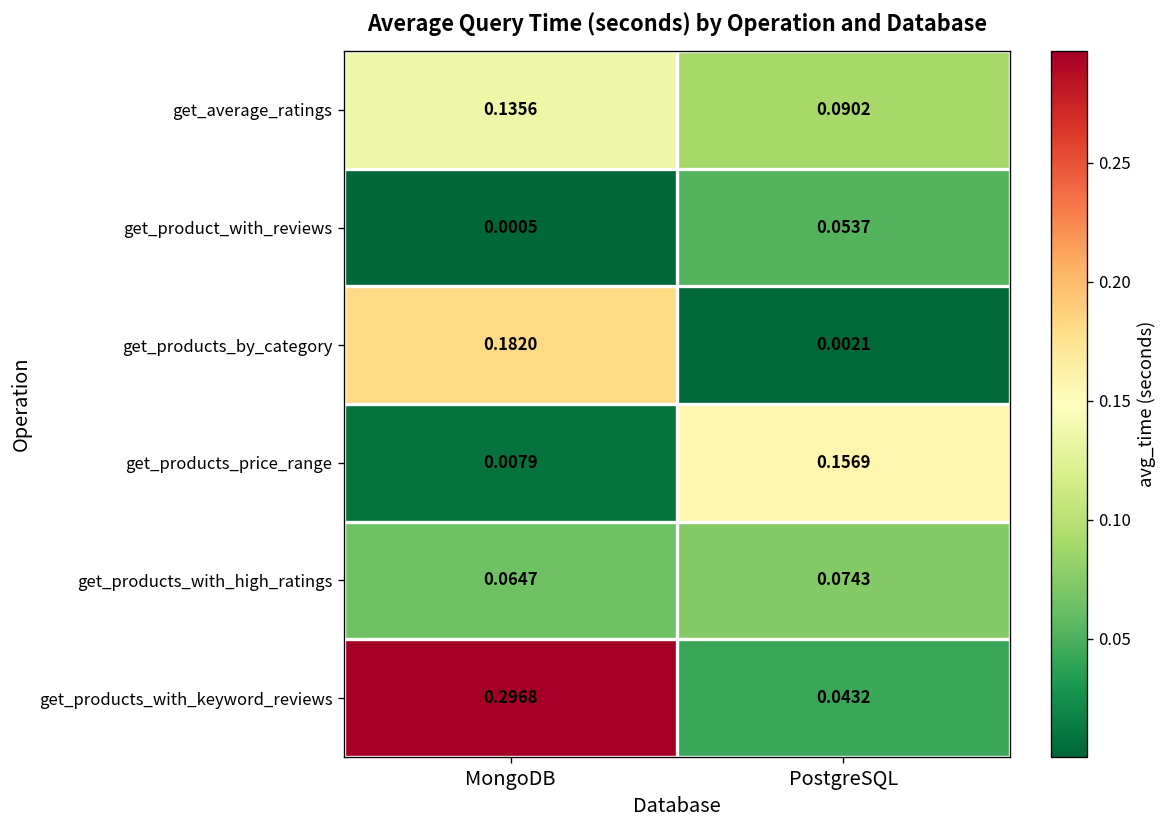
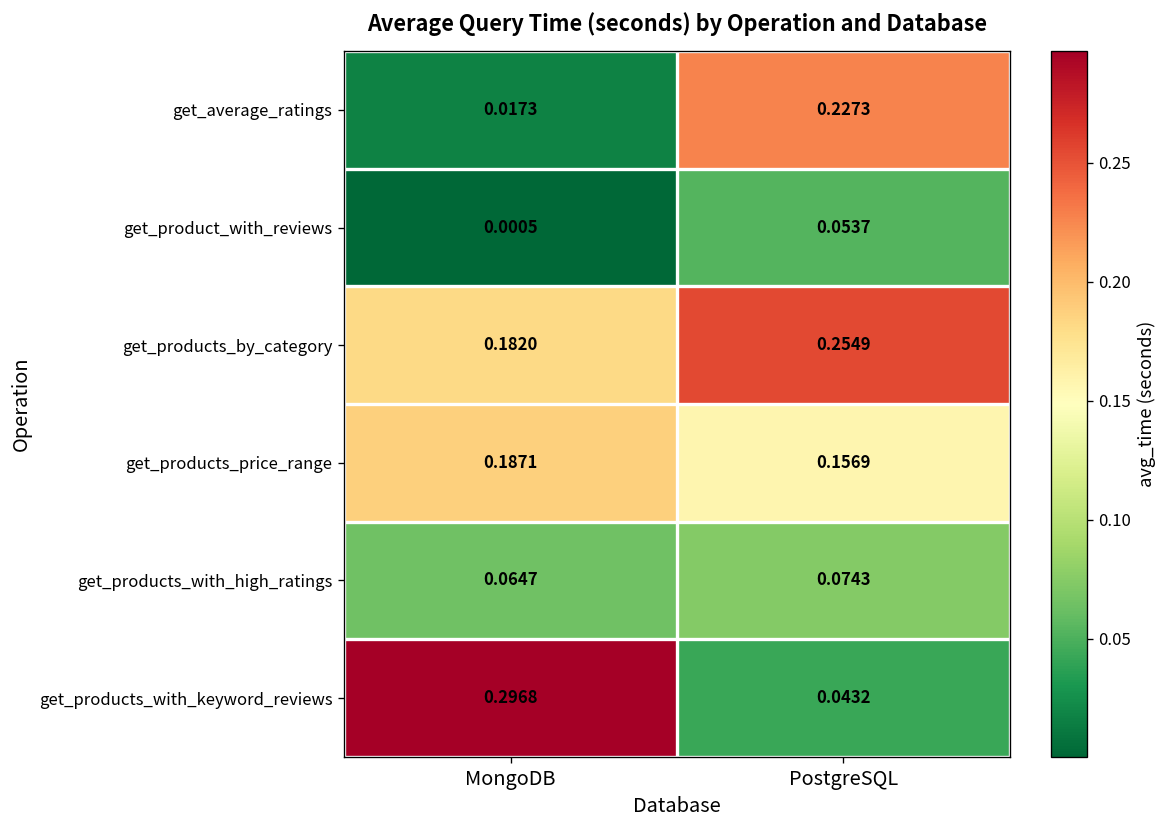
  {
    "get_average_ratings": {
-     "MongoDB": 0.1356,
-     "PostgreSQL": 0.0902
+     "MongoDB": 0.0173,
+     "PostgreSQL": 0.2273
    },
    "get_product_with_reviews": {
      "MongoDB": 0.0005,
      "PostgreSQL": 0.0537
    },
    "get_products_by_category": {
      "MongoDB": 0.1820,
-     "PostgreSQL": 0.0021
+     "PostgreSQL": 0.2549
    },
    "get_products_price_range": {
-     "MongoDB": 0.0079,
+     "MongoDB": 0.1871,
      "PostgreSQL": 0.1569
    },
    "get_products_with_high_ratings": {
      "MongoDB": 0.0647,
      "PostgreSQL": 0.0743
    },
    "get_products_with_keyword_reviews": {
      "MongoDB": 0.2968,
      "PostgreSQL": 0.0432
    }
  }
